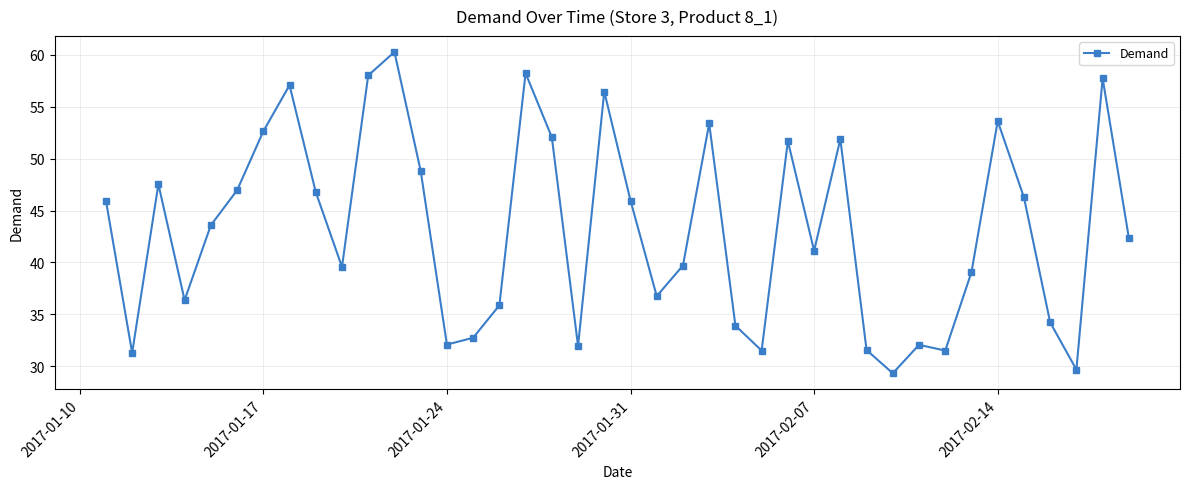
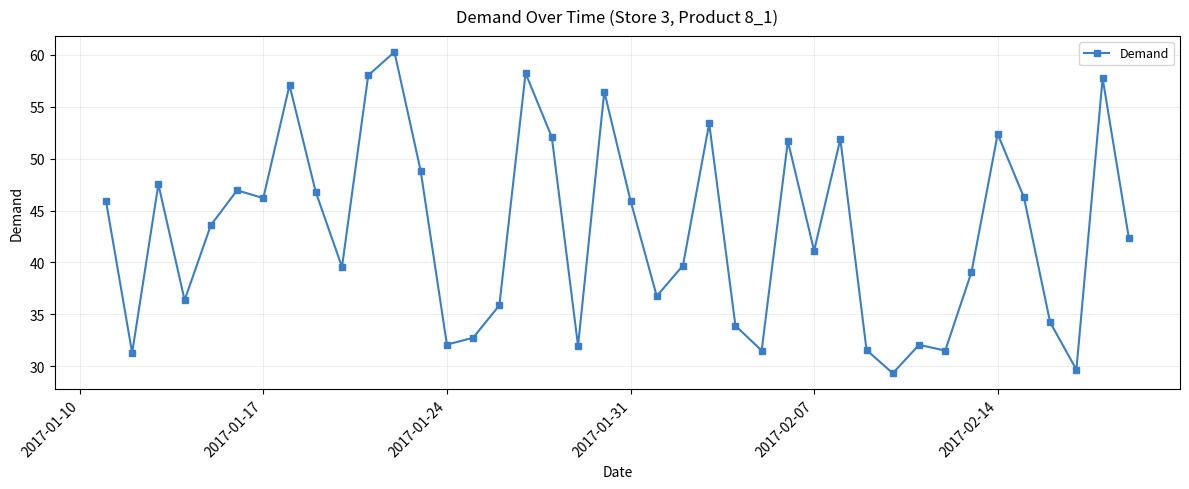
  {
-   "2017-01-17": 52.6,
+   "2017-01-17": 46.2,
    "2017-01-24": 32.1,
    "2017-01-31": 46.0,
    "2017-02-07": 41.1,
-   "2017-02-14": 53.6
+   "2017-02-14": 52.4
  }
